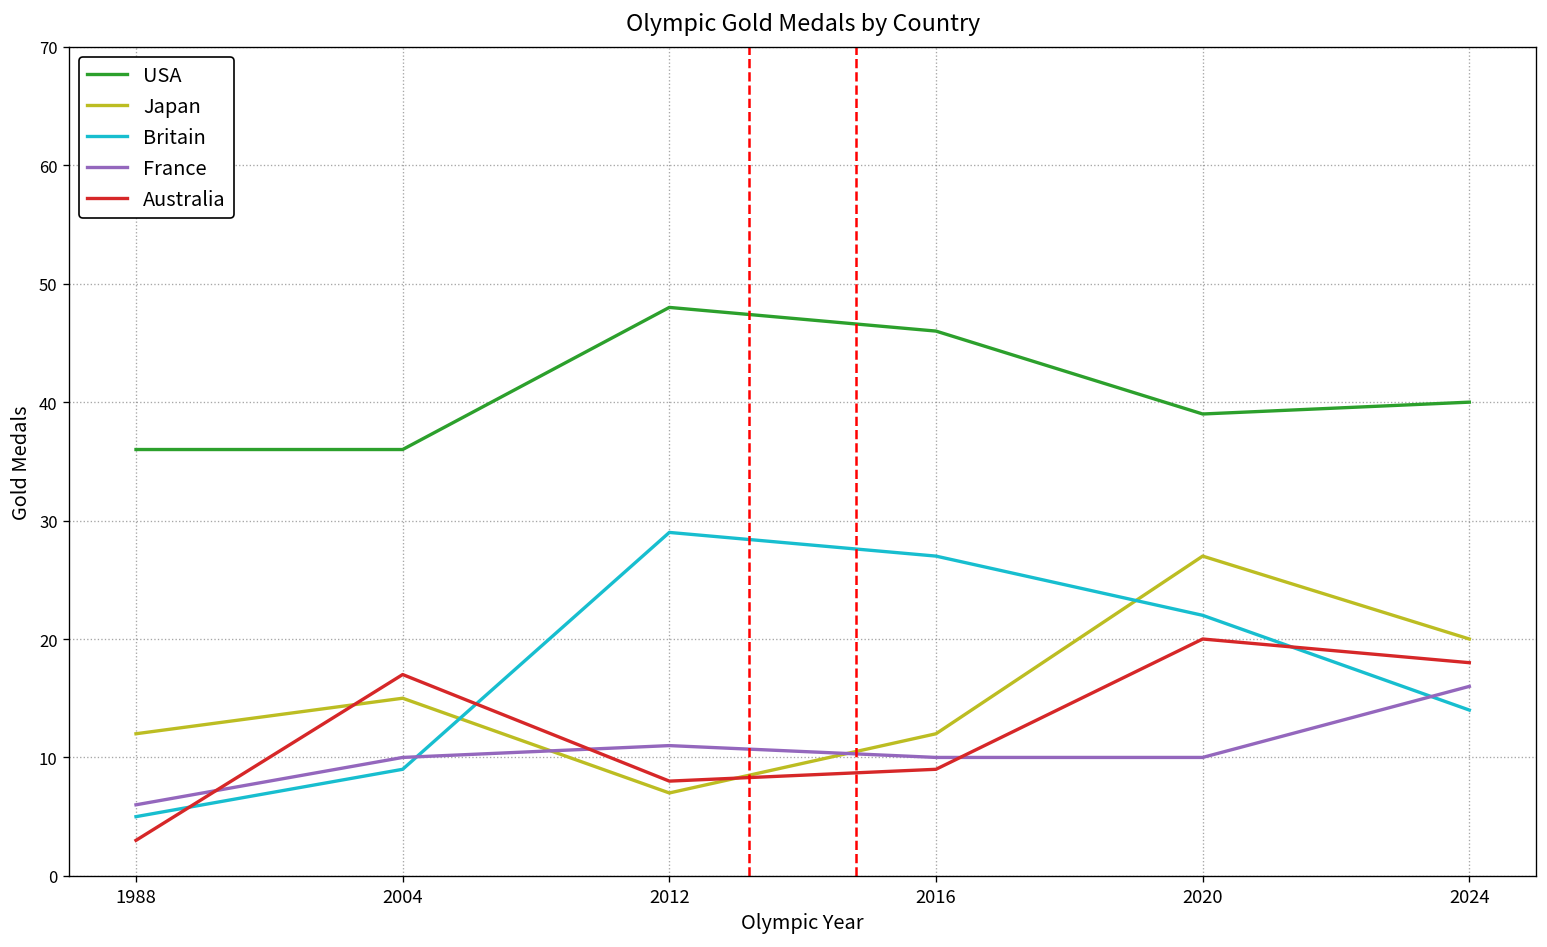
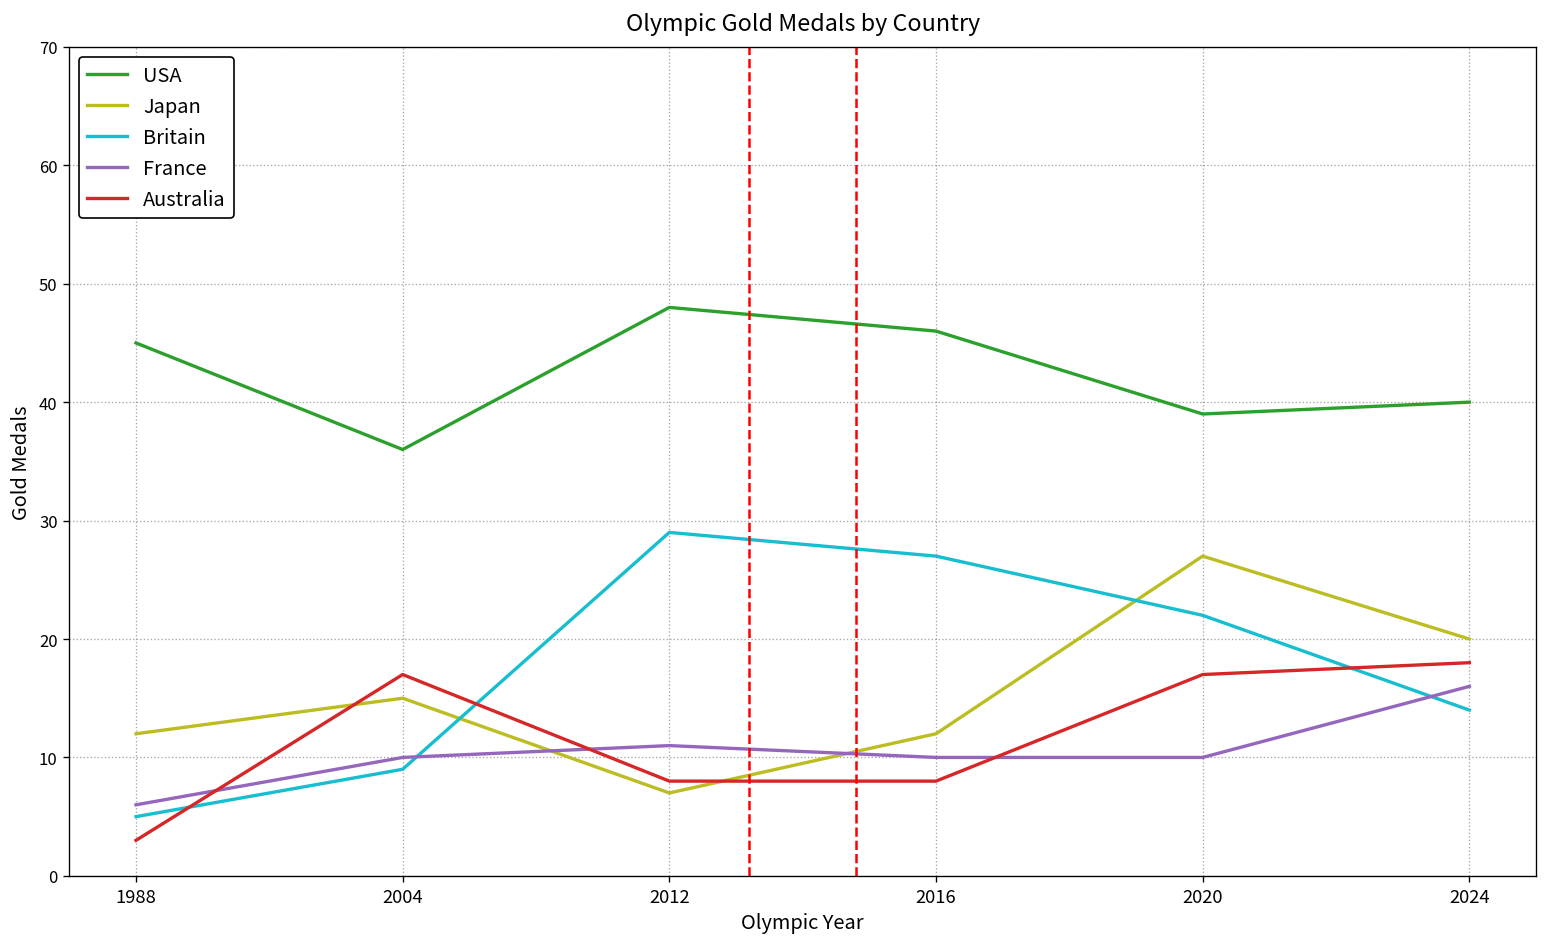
  {
    "USA": {
-     "1988": 36,
+     "1988": 45,
      "2004": 36,
      "2012": 48,
      "2016": 46,
      "2020": 39,
      "2024": 40
    },
    "Japan": {
      "1988": 12,
      "2004": 15,
      "2012": 7,
      "2016": 12,
      "2020": 27,
      "2024": 20
    },
    "Britain": {
      "1988": 5,
      "2004": 9,
      "2012": 29,
      "2016": 27,
      "2020": 22,
      "2024": 14
    },
    "France": {
      "1988": 6,
      "2004": 10,
      "2012": 11,
      "2016": 10,
      "2020": 10,
      "2024": 16
    },
    "Australia": {
      "1988": 3,
      "2004": 17,
      "2012": 8,
-     "2016": 9,
-     "2020": 20,
+     "2016": 8,
+     "2020": 17,
      "2024": 18
    }
  }
